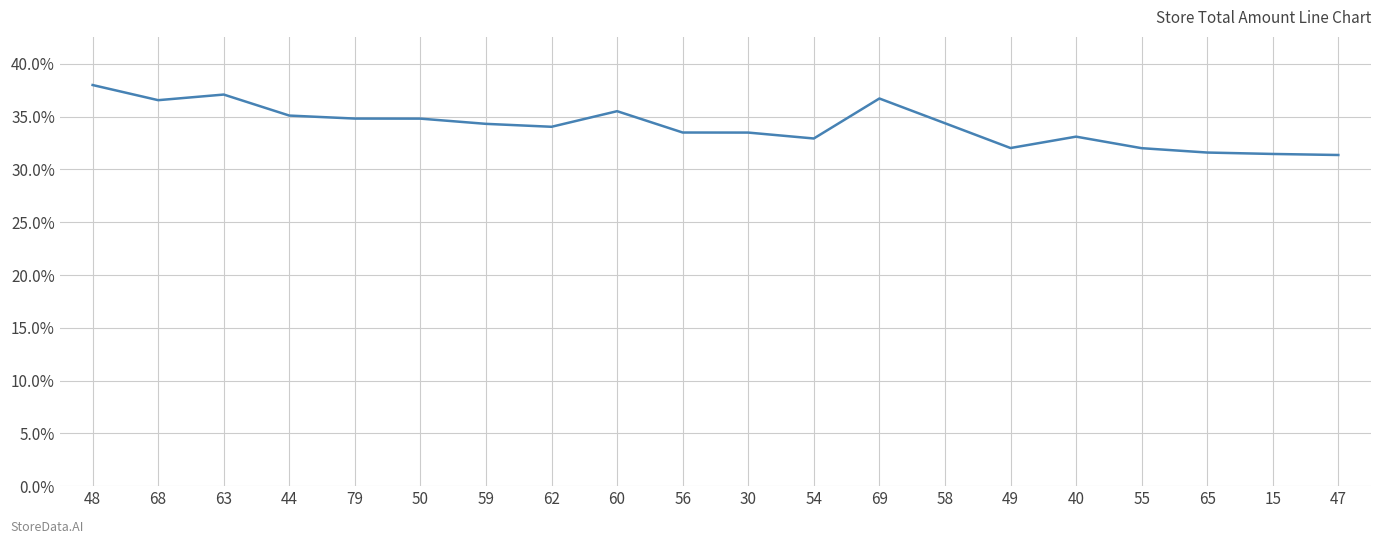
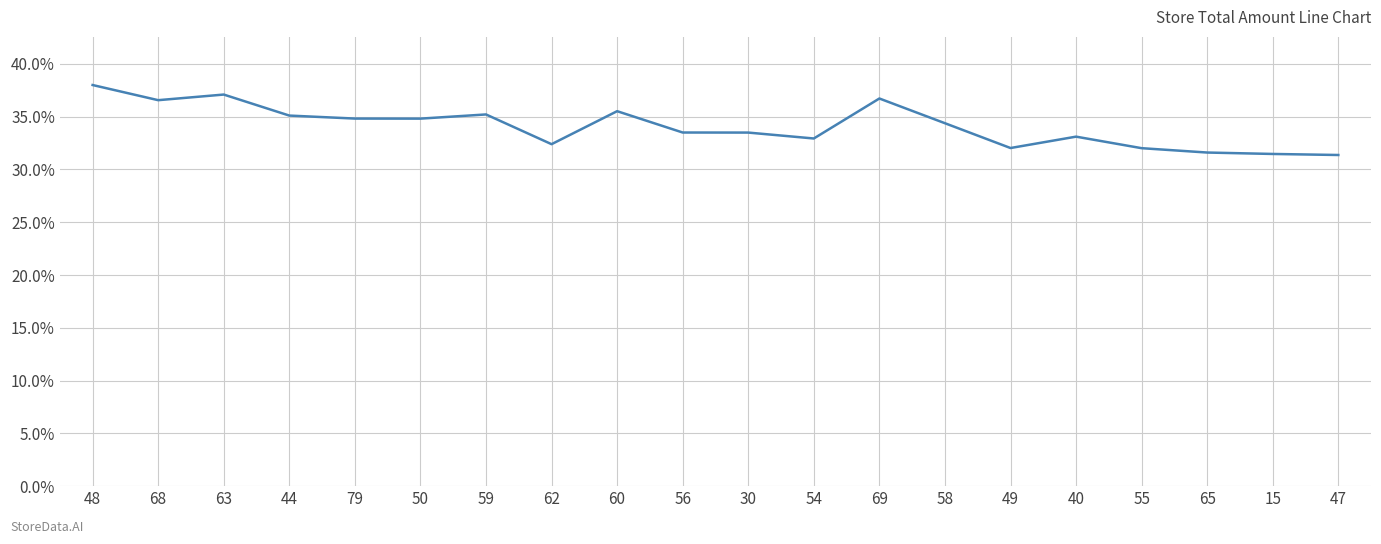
  {
    "48": "38.0%",
    "68": "36.6%",
    "63": "37.1%",
    "44": "35.1%",
    "79": "34.8%",
    "50": "34.8%",
-   "59": "34.3%",
-   "62": "34.0%",
+   "59": "35.2%",
+   "62": "32.4%",
    "60": "35.5%",
    "56": "33.5%",
    "30": "33.5%",
    "54": "32.9%",
    "69": "36.7%",
    "58": "34.4%",
    "49": "32.0%",
    "40": "33.1%",
    "55": "32.0%",
    "65": "31.6%",
    "15": "31.5%",
    "47": "31.4%"
  }
